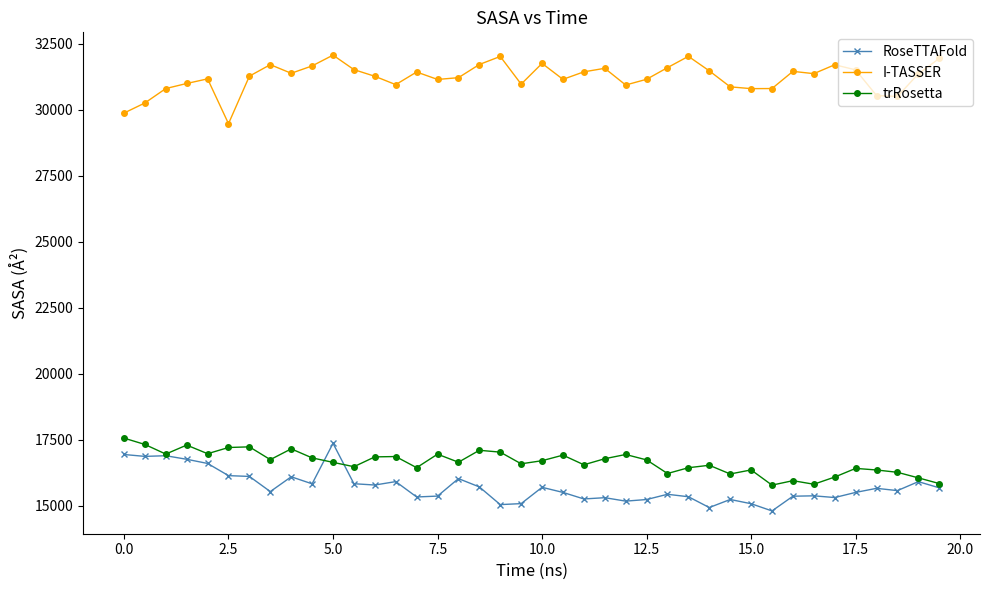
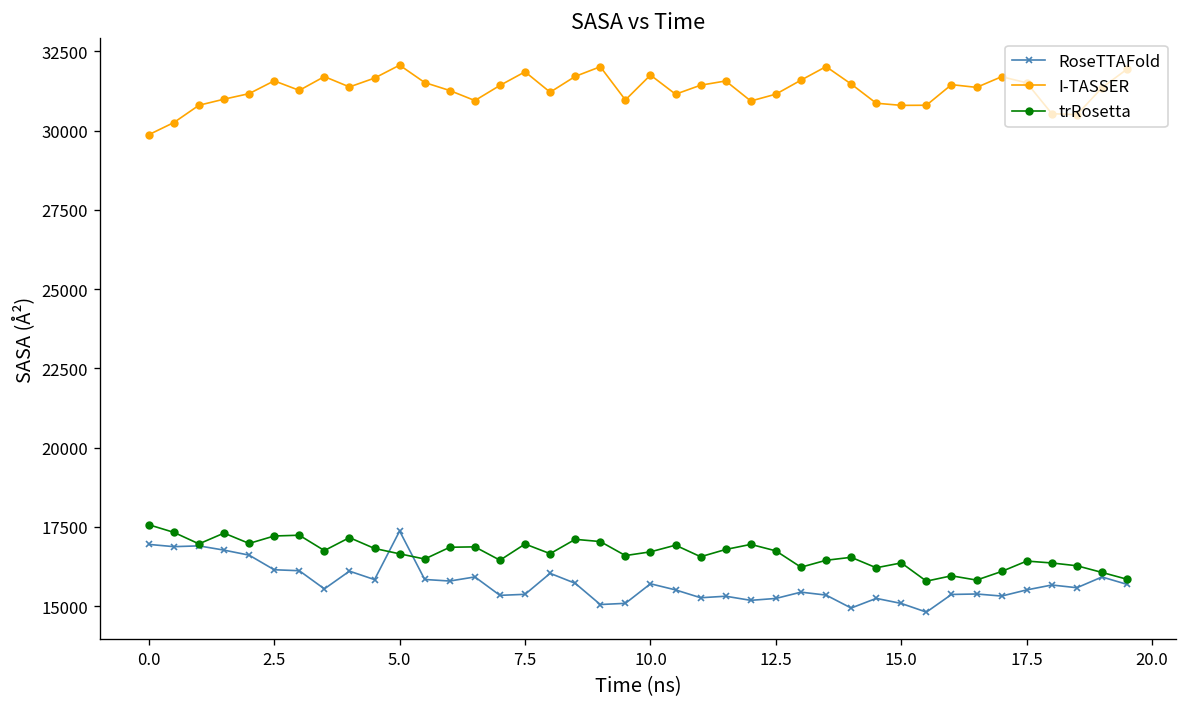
  {
    "RoseTTAFold": {
      "0.0": 16900,
      "2.5": 16100,
      "5.0": 17400,
      "7.5": 15400,
      "10.0": 15700,
      "12.5": 15200,
      "15.0": 15100,
      "17.5": 15500
    },
    "I-TASSER": {
      "0.0": 29900,
-     "2.5": 29500,
+     "2.5": 31600,
      "5.0": 32100,
-     "7.5": 31100,
+     "7.5": 31900,
      "10.0": 31800,
      "12.5": 31200,
      "15.0": 30800
    },
    "trRosetta": {
      "0.0": 17600,
      "2.5": 17200,
      "5.0": 16600,
      "7.5": 17000,
      "10.0": 16700,
      "12.5": 16700,
      "15.0": 16400,
      "17.5": 16400
    }
  }
